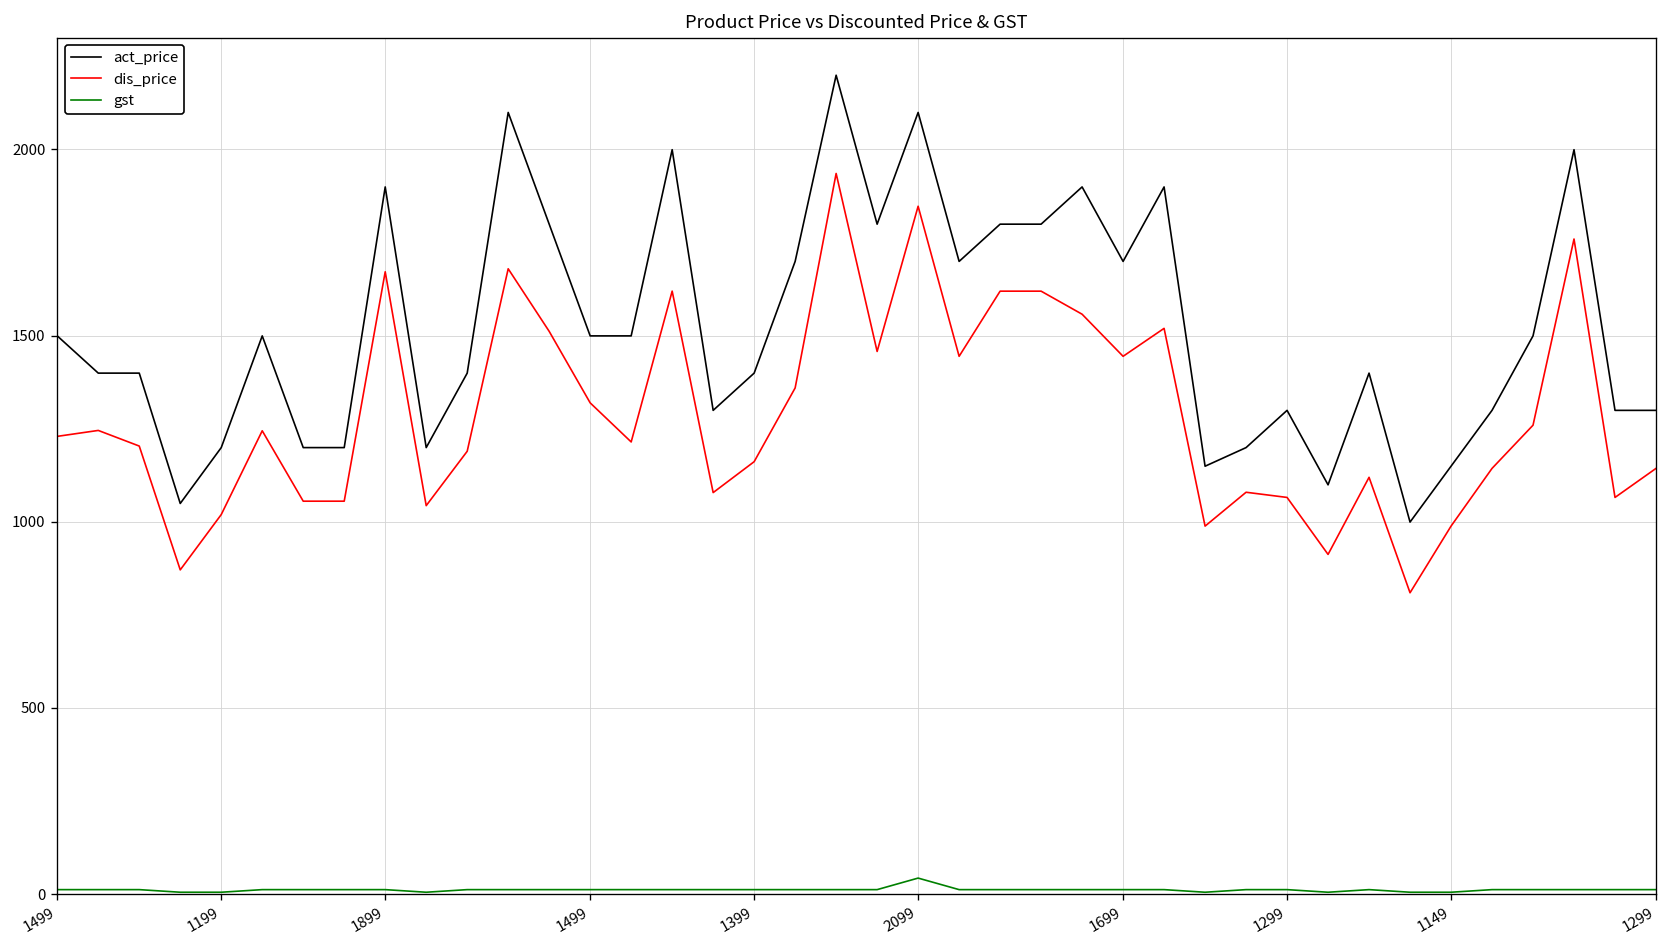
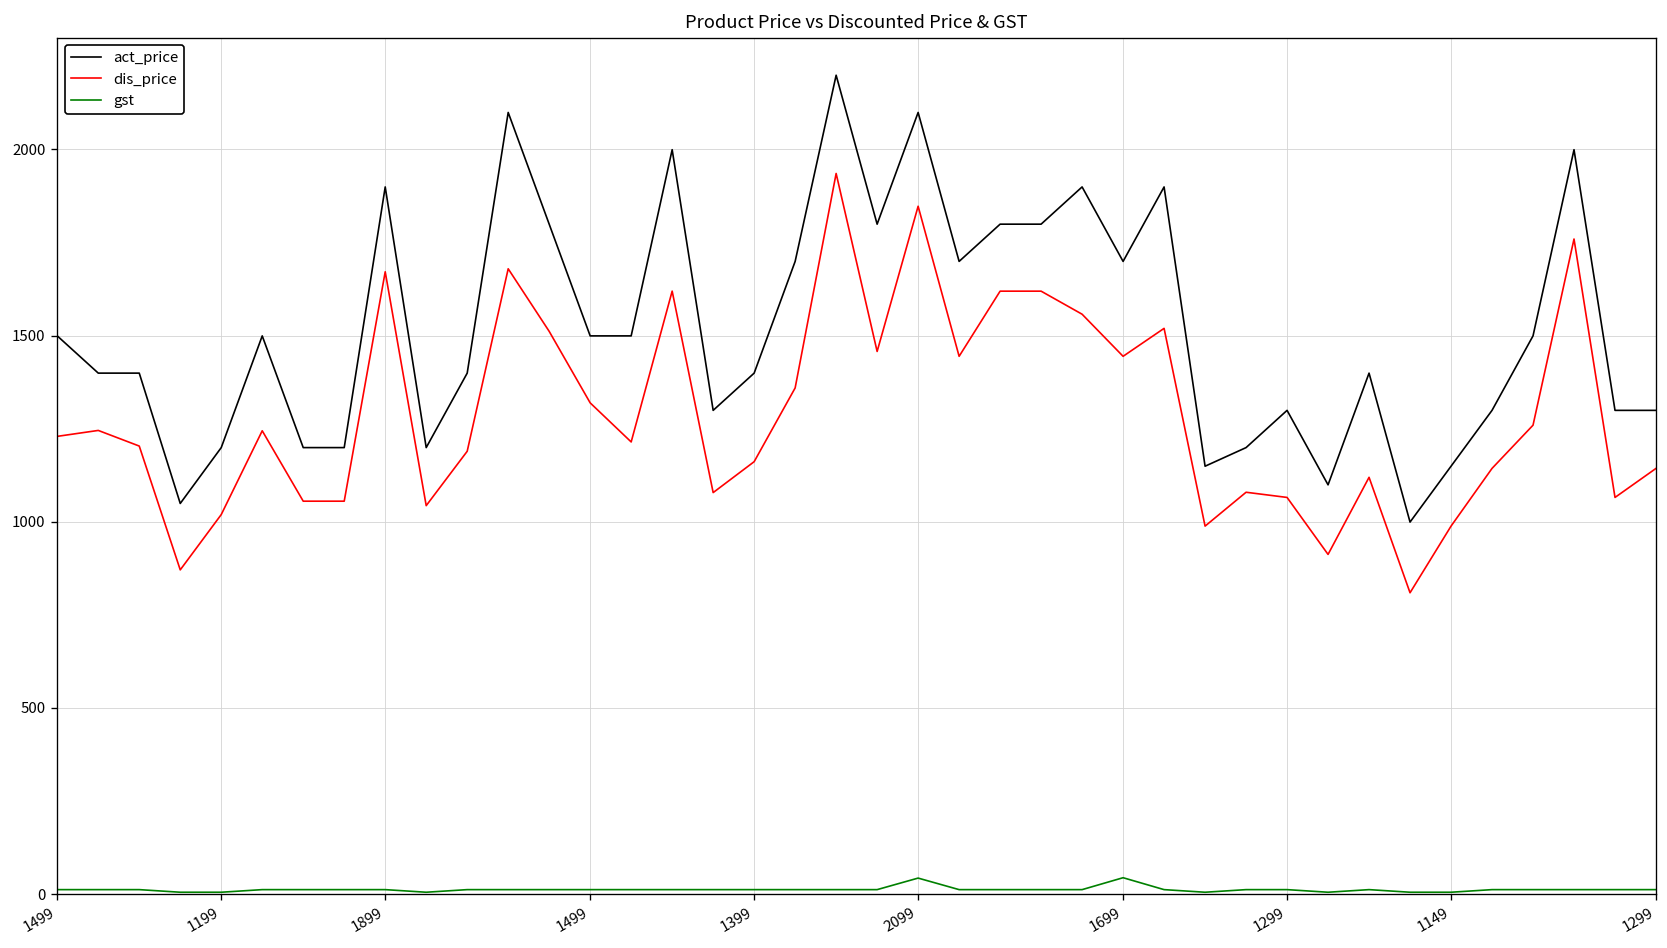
  {
    "act_price": {
      "1199": 1200,
      "1899": 1900,
      "1399": 1400,
      "2099": 2100,
      "1699": 1700,
      "1149": 1150
    },
    "dis_price": {
      "1199": 1020,
      "1899": 1670,
      "1399": 1160,
      "2099": 1850,
      "1699": 1440,
      "1149": 990
    },
    "gst": {
      "1199": 10,
      "1899": 10,
      "1399": 10,
      "2099": 40,
-     "1699": 10,
+     "1699": 40,
      "1149": 10
    }
  }
